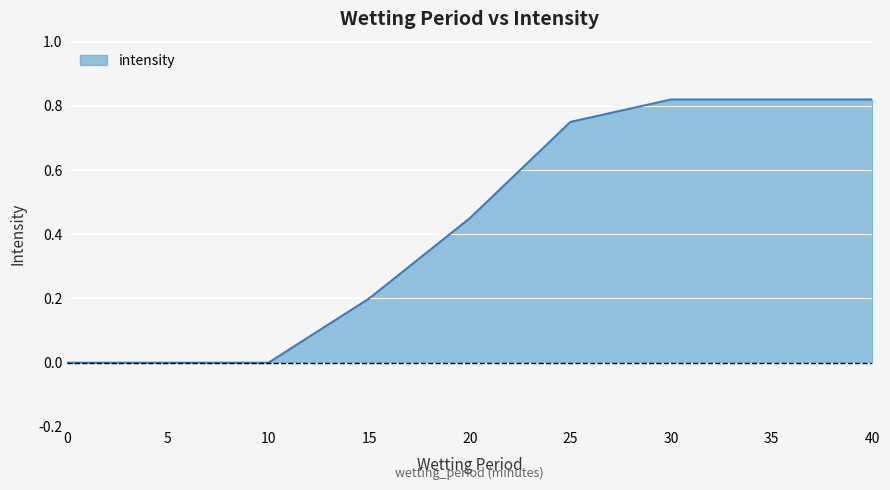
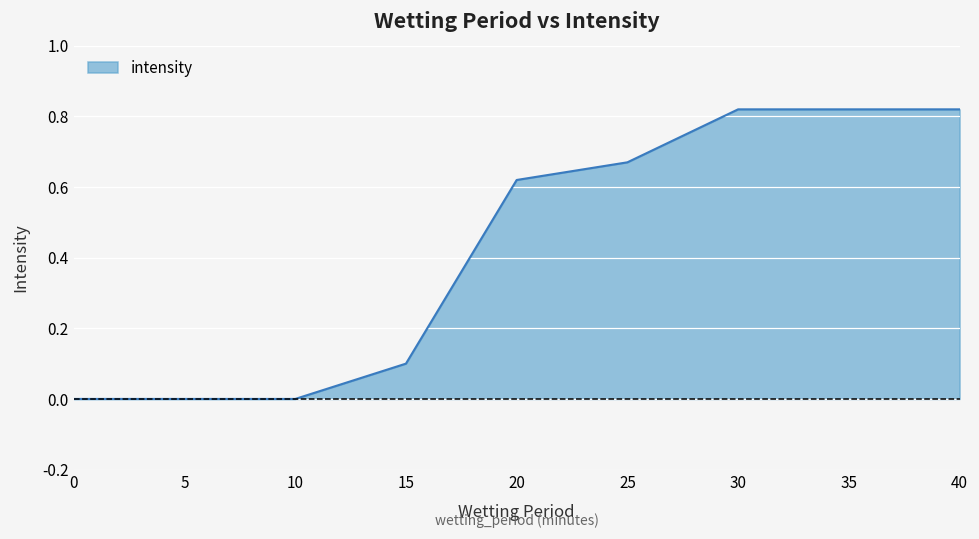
  {
    "0": 0.00,
    "5": 0.00,
    "10": 0.00,
-   "15": 0.2,
-   "20": 0.45,
-   "25": 0.75,
+   "15": 0.1,
+   "20": 0.62,
+   "25": 0.67,
    "30": 0.82,
    "35": 0.82,
    "40": 0.82
  }
